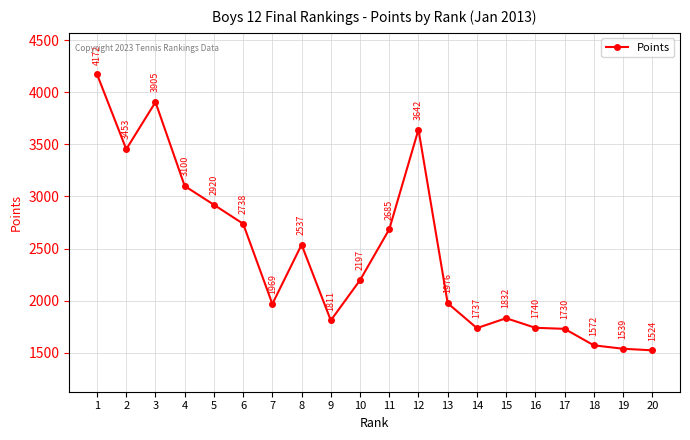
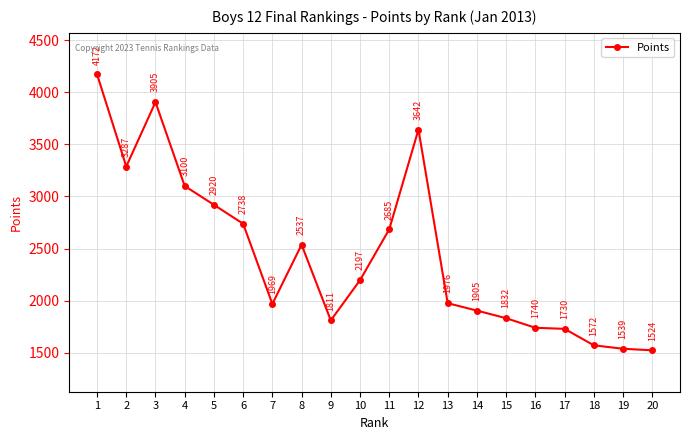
  {
-   "2": 3453,
+   "2": 3287,
    "3": 3905,
    "4": 3100,
    "5": 2920,
    "6": 2738,
    "7": 1969,
    "8": 2537,
    "9": 1811,
    "10": 2197,
    "11": 2685,
    "12": 3642,
    "13": 1976,
-   "14": 1737,
+   "14": 1905,
    "15": 1832,
    "16": 1740,
    "17": 1730,
    "18": 1572,
    "19": 1539,
    "20": 1524
  }
